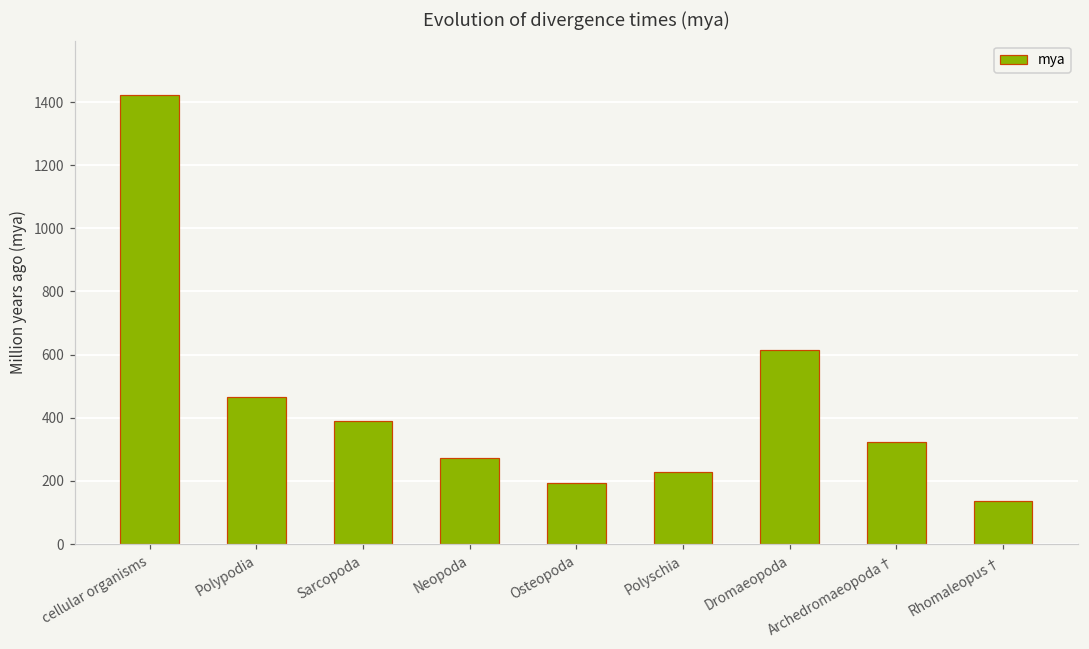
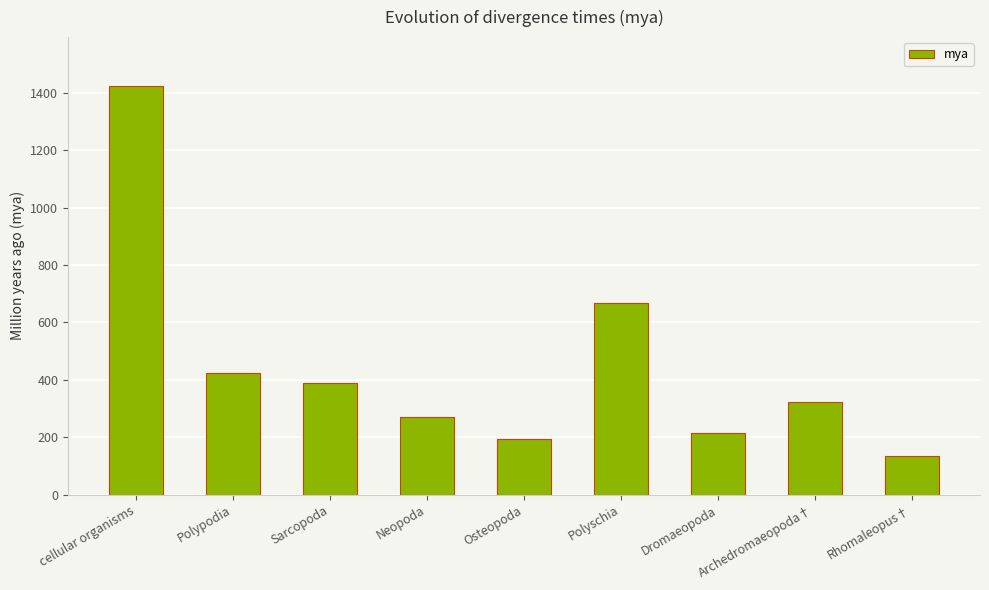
  {
    "cellular organisms": 1420,
-   "Polypodia": 470,
+   "Polypodia": 420,
    "Sarcopoda": 390,
    "Neopoda": 270,
    "Osteopoda": 190,
-   "Polyschia": 230,
-   "Dromaeopoda": 620,
+   "Polyschia": 670,
+   "Dromaeopoda": 220,
    "Archedromaeopoda†": 320,
    "Rhomaleopus†": 140
  }
